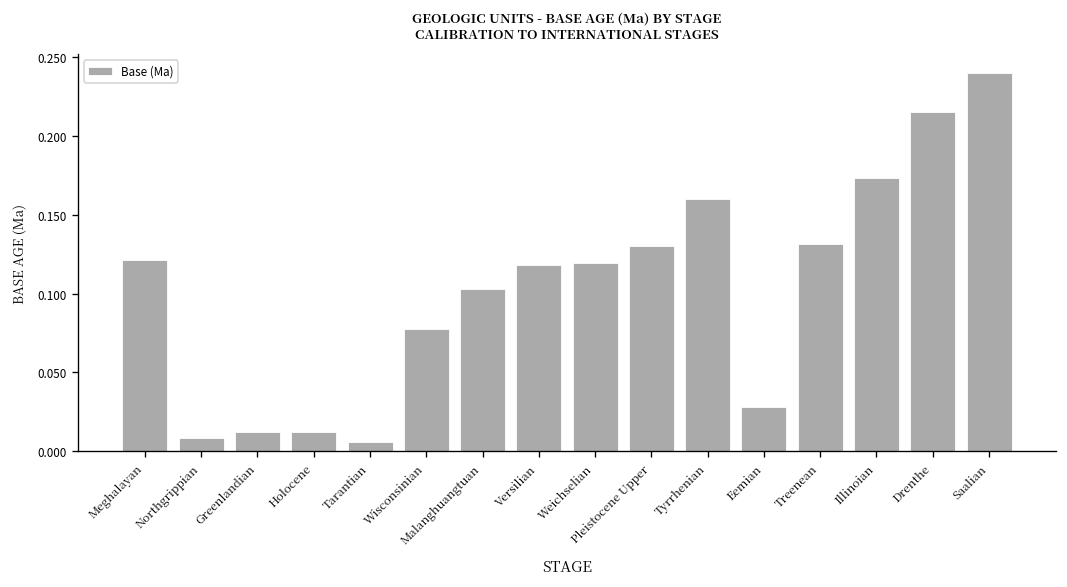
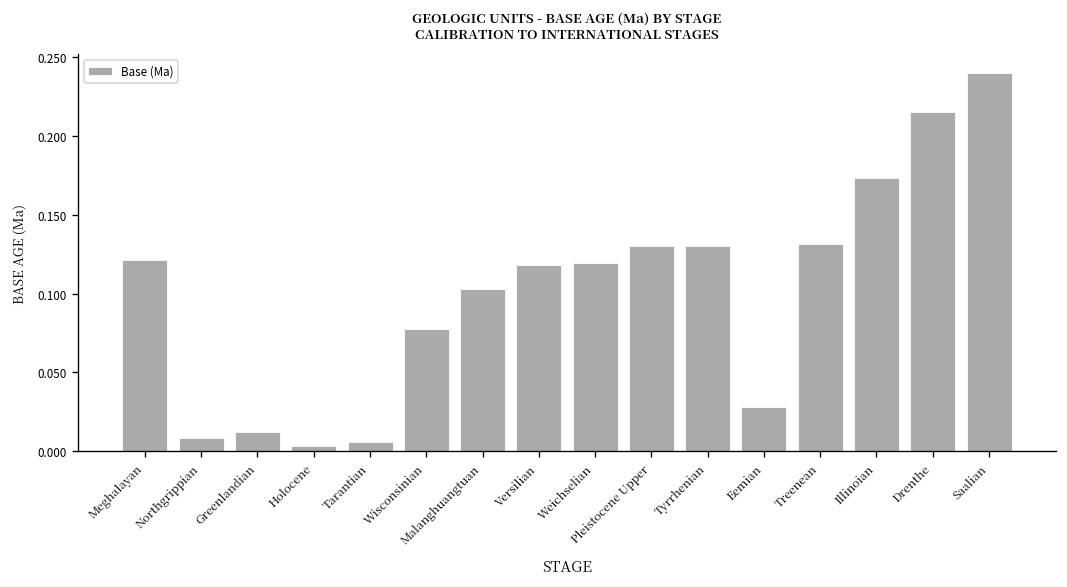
  {
    "Meghalayan": 0.121,
    "Northgrippian": 0.008,
    "Greenlandian": 0.012,
-   "Holocene": 0.012,
+   "Holocene": 0.003,
    "Tarantian": 0.006,
    "Wisconsinian": 0.077,
    "Malanghuangtuan": 0.103,
    "Versilian": 0.118,
    "Weichselian": 0.120,
    "Pleistocene Upper": 0.130,
-   "Tyrrhenian": 0.16,
+   "Tyrrhenian": 0.13,
    "Eemian": 0.028,
    "Treenean": 0.132,
    "Illinoian": 0.173,
    "Drenthe": 0.215,
    "Saalian": 0.240
  }
